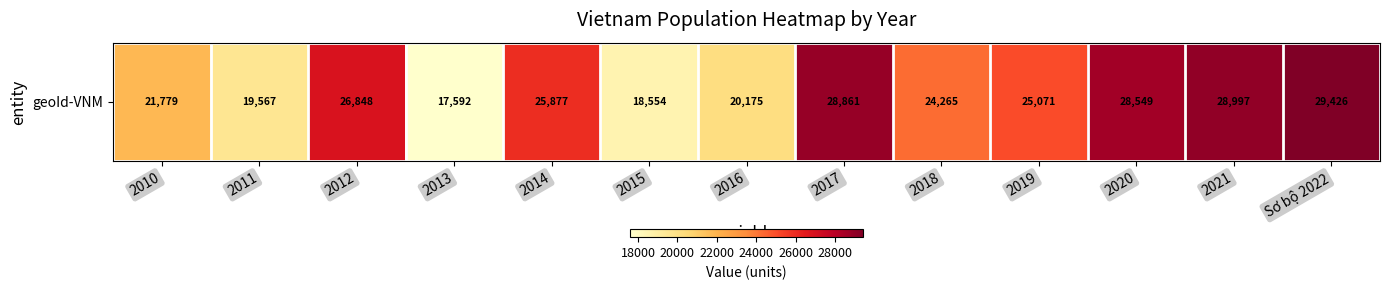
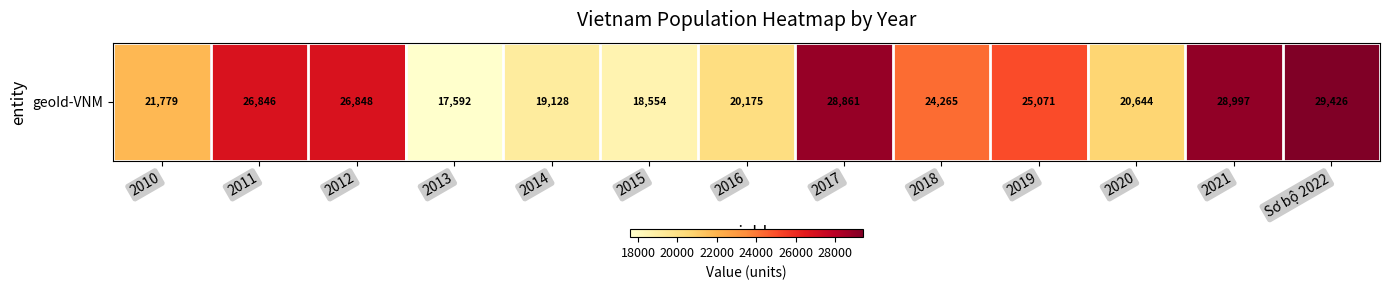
  {
    "geoId-VNM": {
      "2010": "21,779",
-     "2011": "19,567",
+     "2011": "26,846",
      "2012": "26,848",
      "2013": "17,592",
-     "2014": "25,877",
+     "2014": "19,128",
      "2015": "18,554",
      "2016": "20,175",
      "2017": "28,861",
      "2018": "24,265",
      "2019": "25,071",
-     "2020": "28,549",
+     "2020": "20,644",
      "2021": "28,997",
      "Sơ bộ 2022": "29,426"
    }
  }
